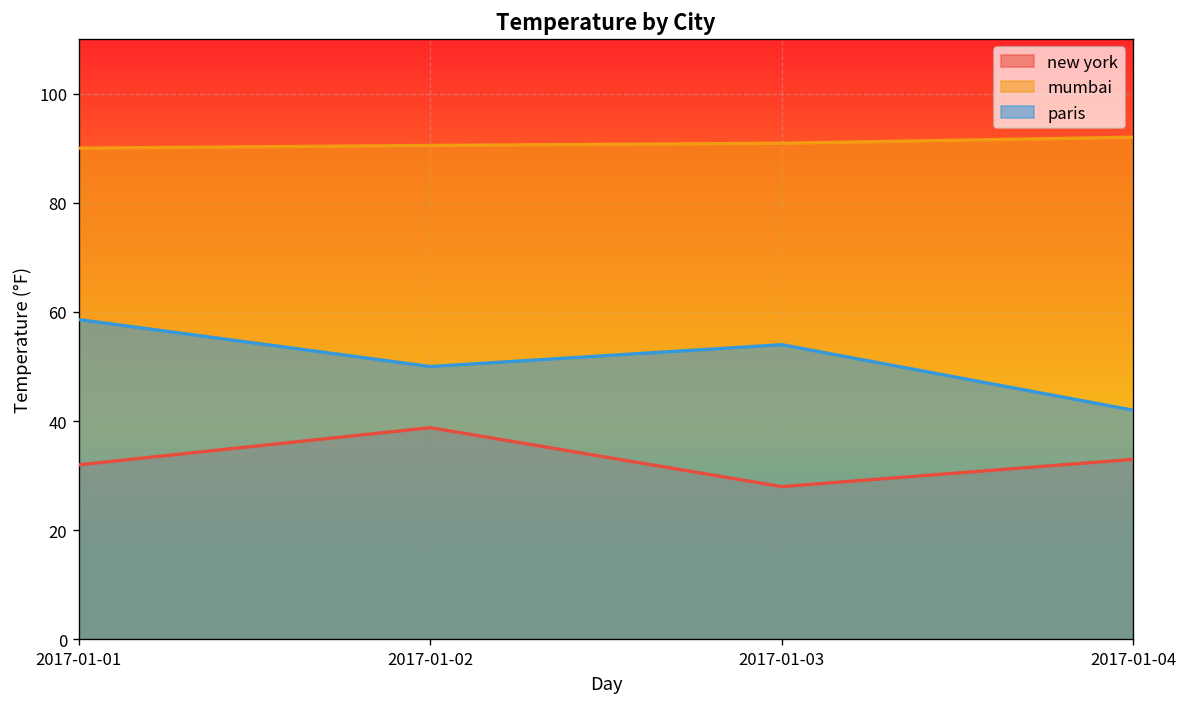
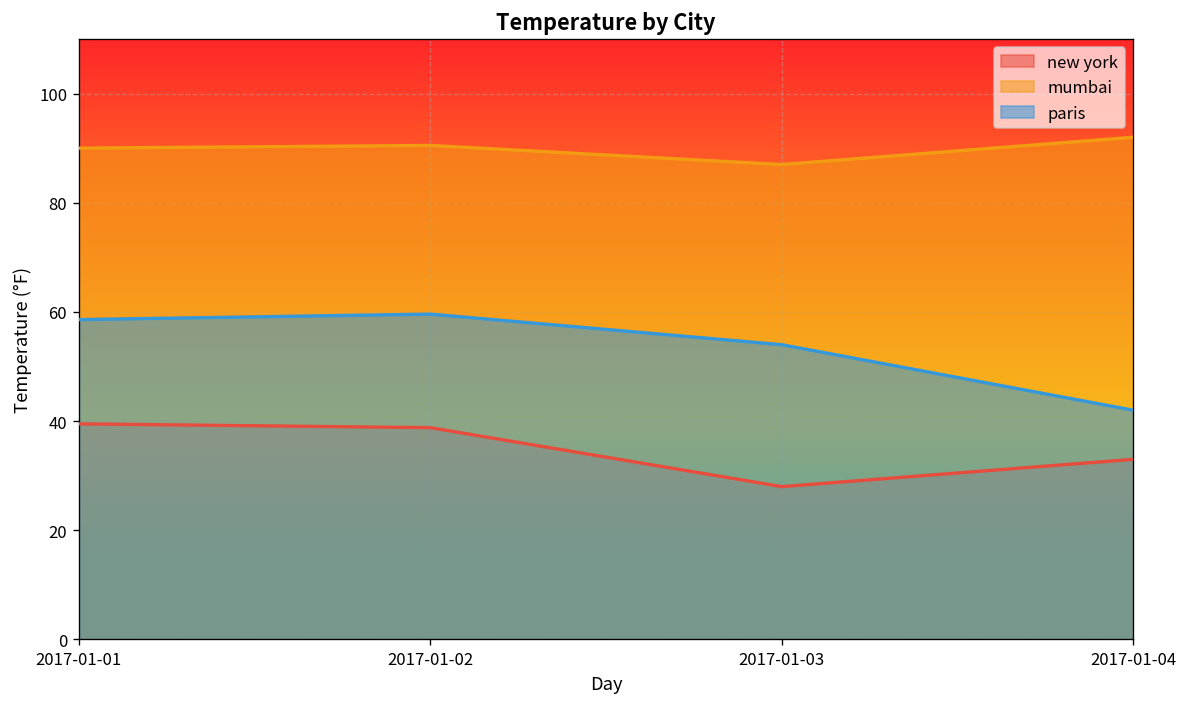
  {
    "new york": {
-     "2017-01-01": 32,
+     "2017-01-01": 40,
      "2017-01-02": 39,
      "2017-01-03": 28,
      "2017-01-04": 33
    },
    "mumbai": {
      "2017-01-01": 90,
      "2017-01-02": 91,
-     "2017-01-03": 91,
+     "2017-01-03": 87,
      "2017-01-04": 92
    },
    "paris": {
      "2017-01-01": 59,
-     "2017-01-02": 50,
+     "2017-01-02": 60,
      "2017-01-03": 54,
      "2017-01-04": 42
    }
  }
